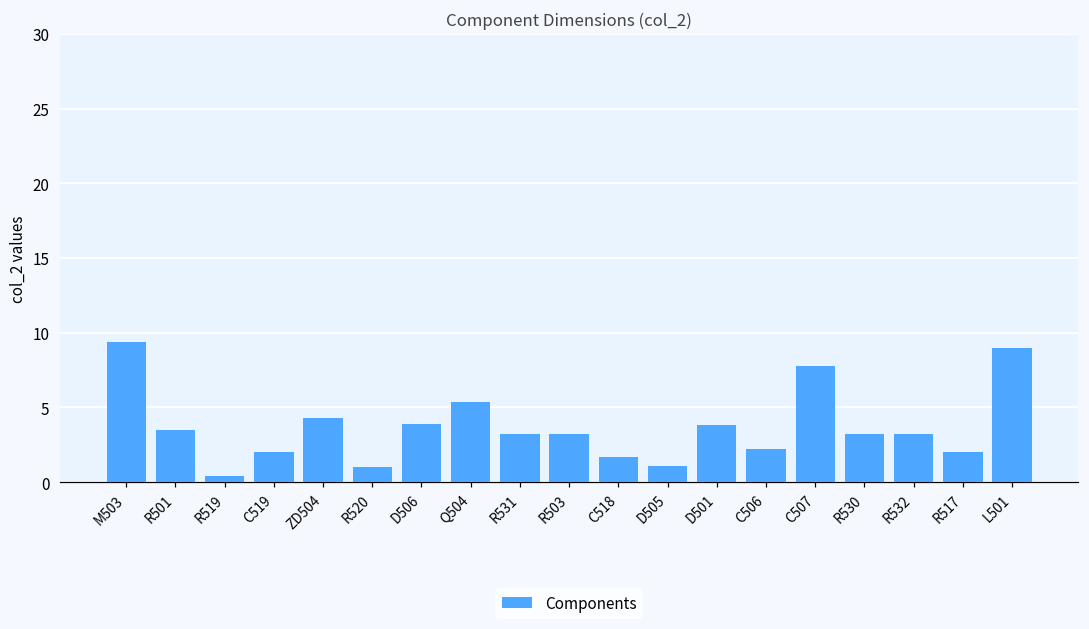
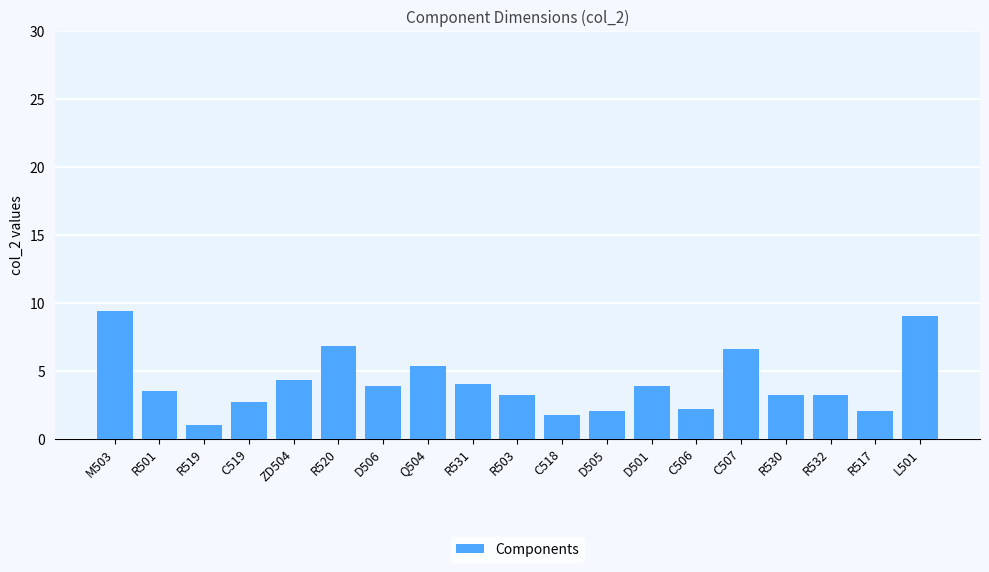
  {
    "M503": 9.4,
    "R501": 3.5,
-   "R519": 0.4,
-   "C519": 2.0,
+   "R519": 1.0,
+   "C519": 2.7,
    "ZD504": 4.3,
-   "R520": 1.0,
+   "R520": 6.8,
    "D506": 3.9,
    "Q504": 5.4,
-   "R531": 3.2,
+   "R531": 4.0,
    "R503": 3.2,
    "C518": 1.7,
-   "D505": 1.1,
+   "D505": 2.0,
    "D501": 3.9,
    "C506": 2.2,
-   "C507": 7.8,
+   "C507": 6.6,
    "R530": 3.2,
    "R532": 3.2,
    "R517": 2.0,
    "L501": 9.0
  }
